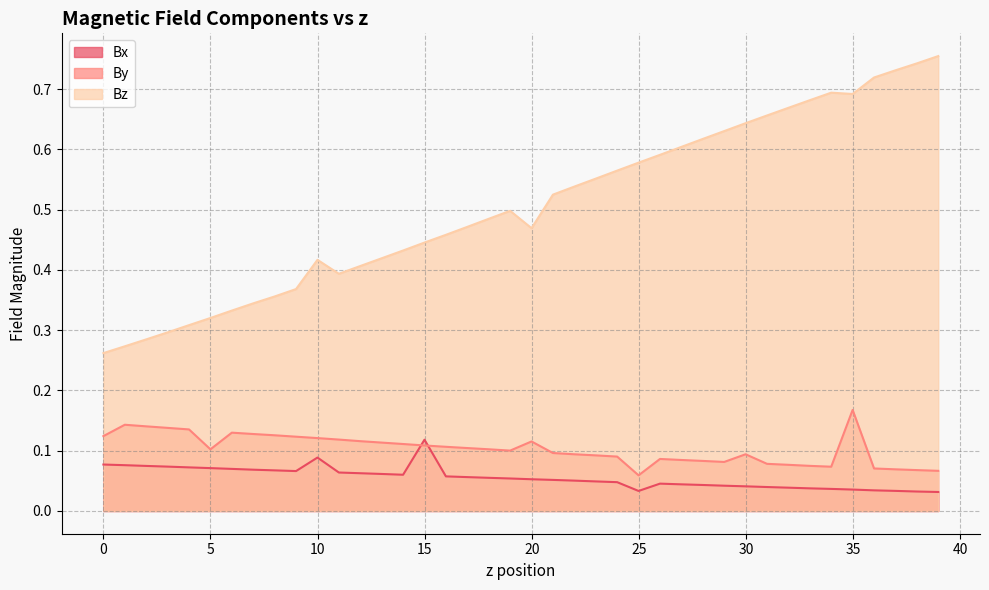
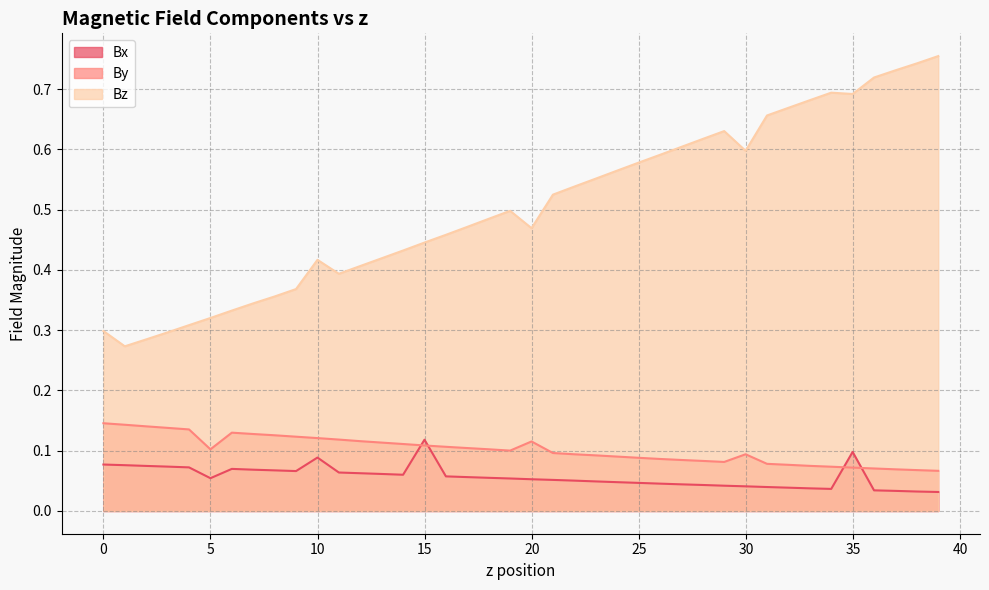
  {
    "Bx": {
      "0": 0.08,
-     "5": 0.07,
+     "5": 0.05,
      "10": 0.09,
      "15": 0.12,
      "20": 0.05,
-     "25": 0.03,
+     "25": 0.05,
      "30": 0.04,
-     "35": 0.04
+     "35": 0.10
    },
    "By": {
-     "0": 0.12,
+     "0": 0.15,
      "5": 0.10,
      "10": 0.12,
      "15": 0.11,
      "20": 0.12,
-     "25": 0.06,
+     "25": 0.09,
      "30": 0.09,
-     "35": 0.17
+     "35": 0.07
    },
    "Bz": {
-     "0": 0.26,
+     "0": 0.30,
      "5": 0.32,
      "10": 0.42,
      "15": 0.45,
      "20": 0.47,
      "25": 0.58,
-     "30": 0.64,
+     "30": 0.60,
      "35": 0.69
    }
  }
